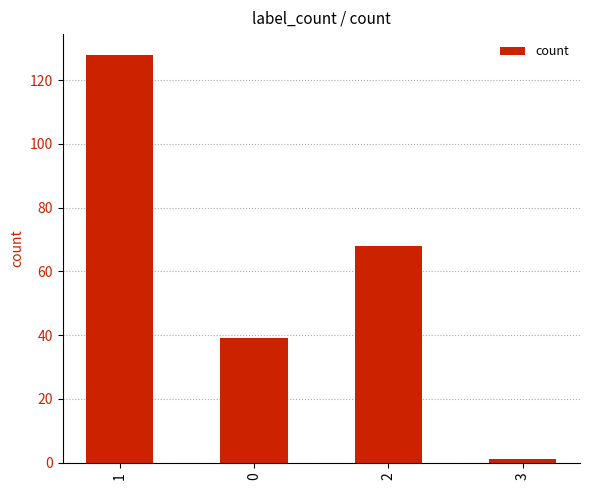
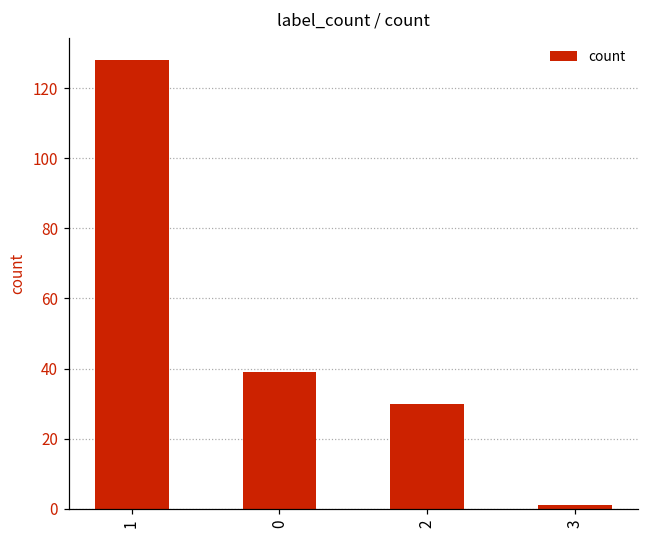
  {
    "1": 128,
    "0": 39,
-   "2": 68,
+   "2": 30,
    "3": 1
  }
